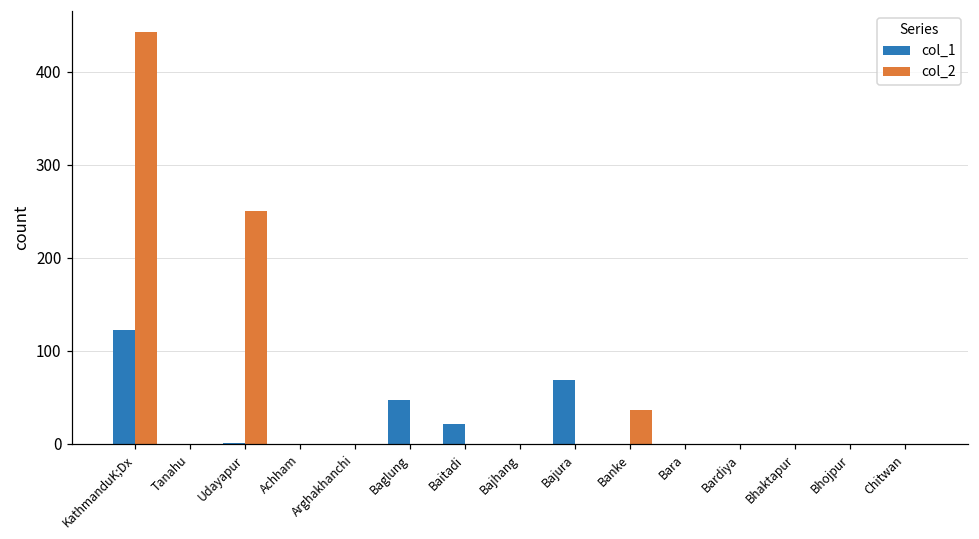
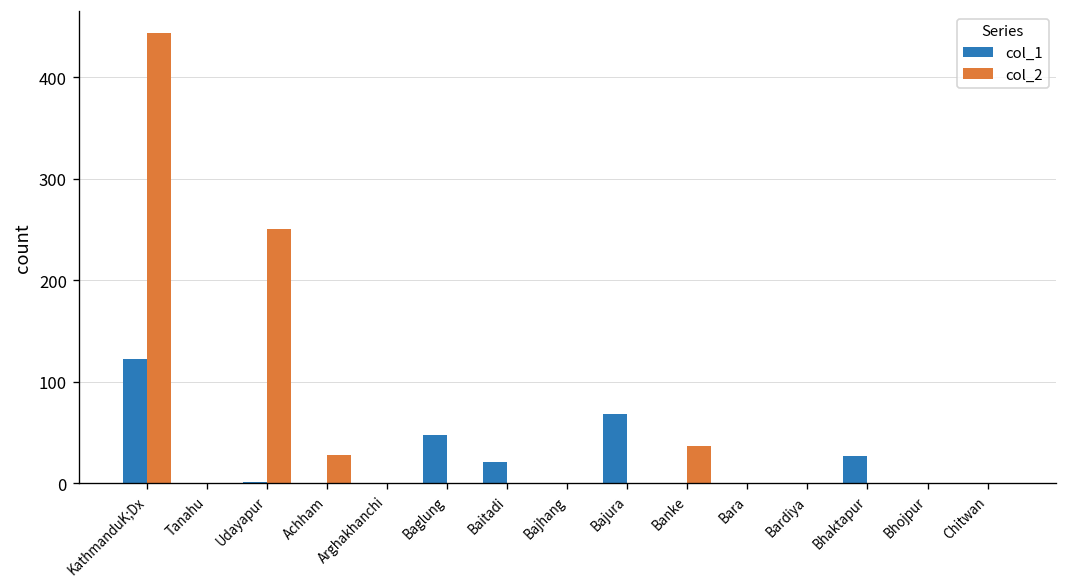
  {
    "col_1": {
      "KathmanduK;Dx": 120,
      "Tanahu": 0,
      "Achham": 0,
      "Arghakhanchi": 0,
      "Baglung": 50,
      "Baitadi": 20,
      "Bajhang": 0,
      "Bajura": 70,
      "Banke": 0,
      "Bara": 0,
      "Bardiya": 0,
-     "Bhaktapur": 0,
+     "Bhaktapur": 30,
      "Bhojpur": 0,
      "Chitwan": 0
    },
    "col_2": {
      "KathmanduK;Dx": 440,
      "Tanahu": 0,
      "Udayapur": 250,
-     "Achham": 0,
+     "Achham": 30,
      "Arghakhanchi": 0,
      "Baglung": 0,
      "Baitadi": 0,
      "Bajhang": 0,
      "Bajura": 0,
      "Banke": 40,
      "Bara": 0,
      "Bardiya": 0,
      "Bhaktapur": 0,
      "Bhojpur": 0,
      "Chitwan": 0
    }
  }
